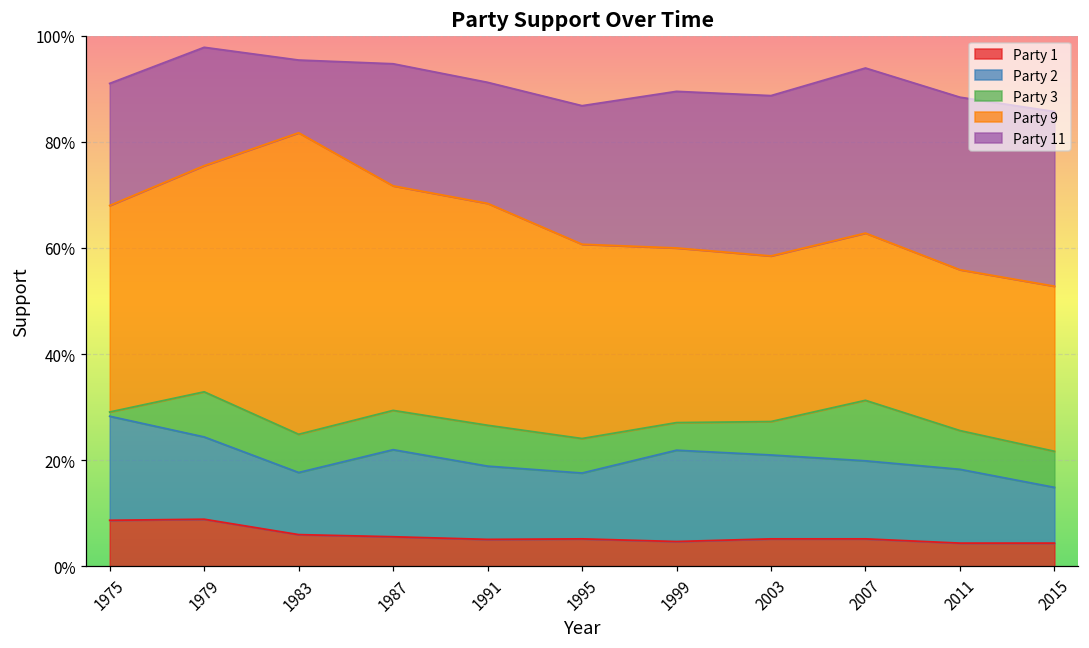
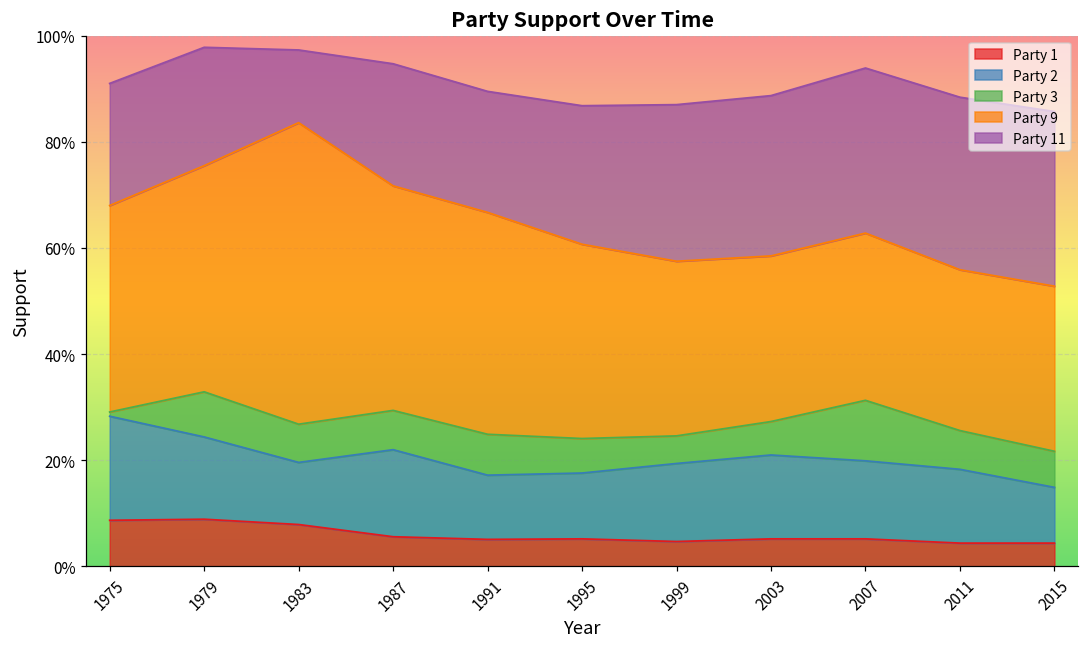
  {
    "Party 1": {
      "1975": "9%",
      "1979": "9%",
-     "1983": "6%",
+     "1983": "8%",
      "1987": "6%",
      "1991": "5%",
      "1995": "5%",
      "1999": "5%",
      "2003": "5%",
      "2007": "5%",
      "2011": "4%",
      "2015": "4%"
    },
    "Party 2": {
      "1975": "20%",
      "1979": "16%",
      "1983": "12%",
      "1987": "16%",
-     "1991": "14%",
+     "1991": "12%",
      "1995": "12%",
-     "1999": "17%",
+     "1999": "15%",
      "2003": "16%",
      "2007": "15%",
      "2011": "14%",
      "2015": "11%"
    },
    "Party 3": {
      "1975": "1%",
      "1979": "9%",
      "1983": "7%",
      "1987": "7%",
      "1991": "8%",
      "1995": "7%",
      "1999": "5%",
      "2003": "6%",
      "2007": "11%",
      "2011": "7%",
      "2015": "7%"
    },
    "Party 9": {
      "1975": "39%",
      "1979": "43%",
      "1983": "57%",
      "1987": "42%",
      "1991": "42%",
      "1995": "37%",
      "1999": "33%",
      "2003": "31%",
      "2007": "32%",
      "2011": "30%",
      "2015": "31%"
    },
    "Party 11": {
      "1975": "23%",
      "1979": "22%",
      "1983": "14%",
      "1987": "23%",
      "1991": "23%",
      "1995": "26%",
      "1999": "30%",
      "2003": "30%",
      "2007": "31%",
      "2011": "32%"
    }
  }
